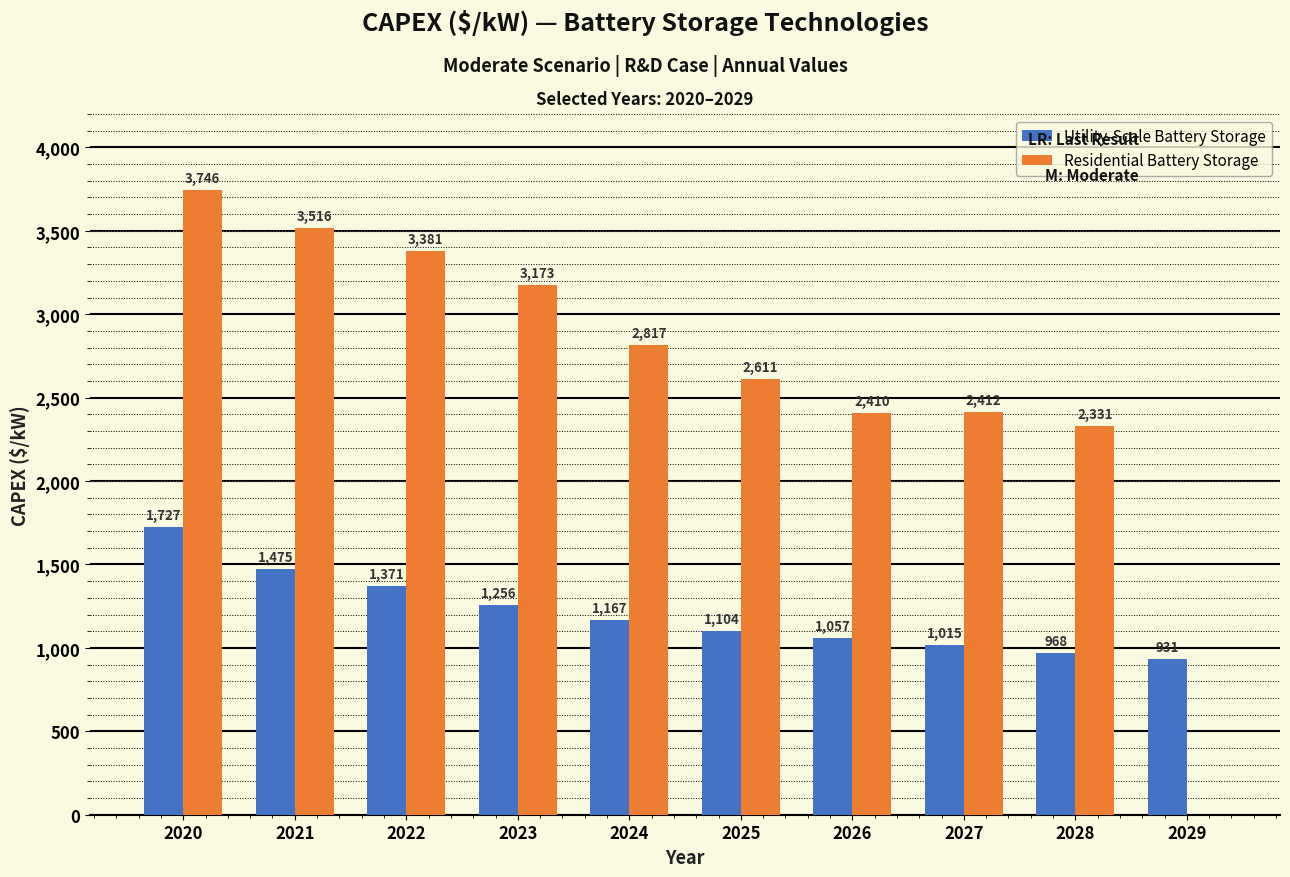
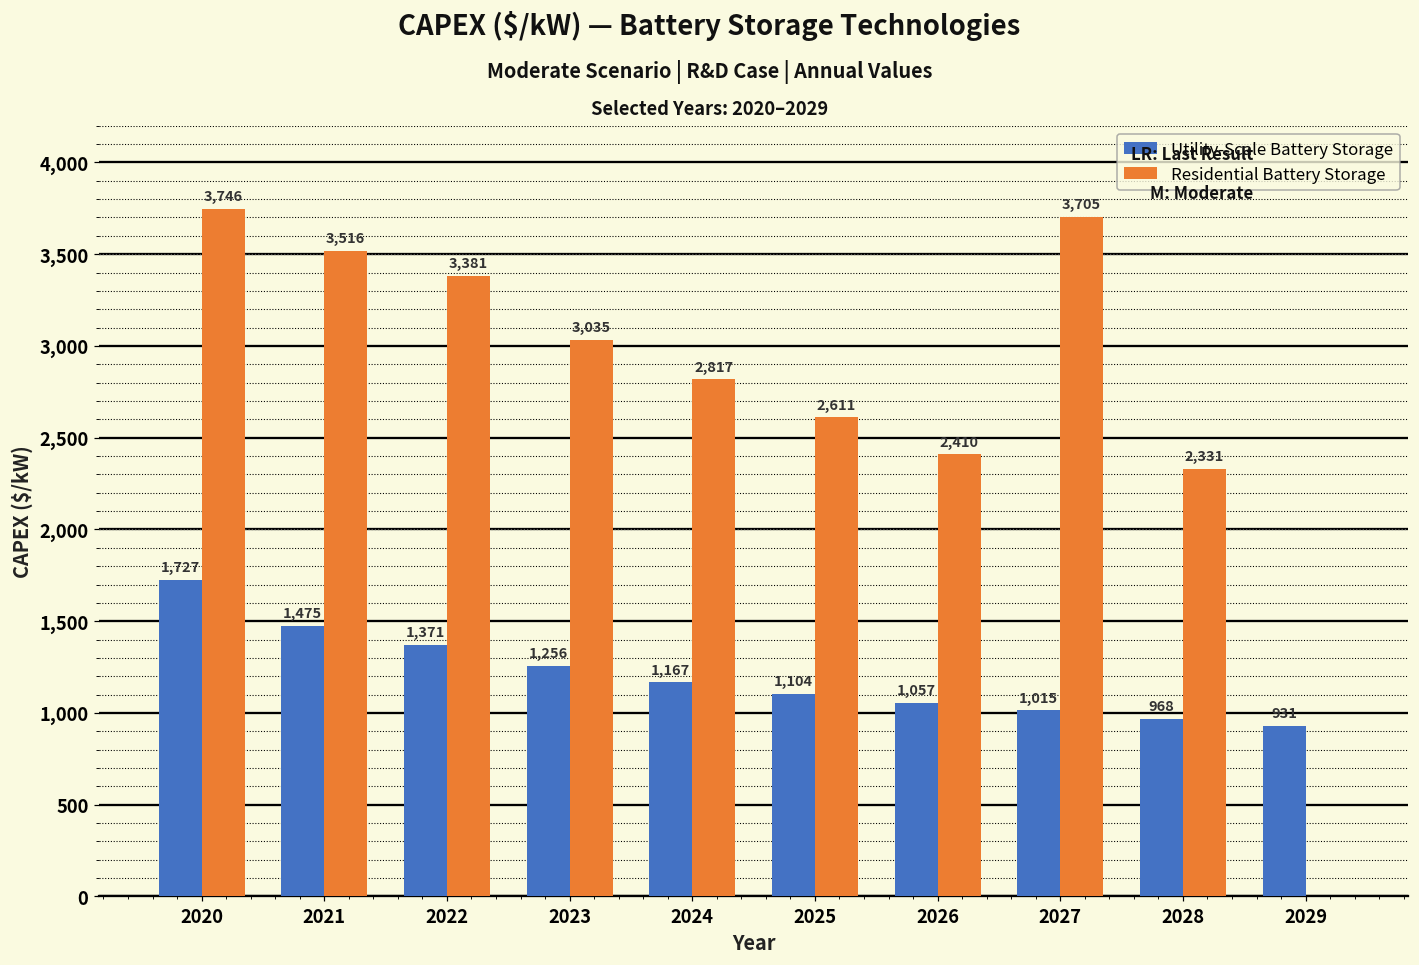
  {
    "Utility-Scale Battery Storage": {
      "2020": "1,727",
      "2021": "1,475",
      "2022": "1,371",
      "2023": "1,256",
      "2024": "1,167",
      "2025": "1,104",
      "2026": "1,057",
      "2027": "1,015",
      "2028": "968",
      "2029": "931"
    },
    "Residential Battery Storage": {
      "2020": "3,746",
      "2021": "3,516",
      "2022": "3,381",
-     "2023": "3,173",
+     "2023": "3,035",
      "2024": "2,817",
      "2025": "2,611",
      "2026": "2,410",
-     "2027": "2,412",
+     "2027": "3,705",
      "2028": "2,331"
    }
  }
